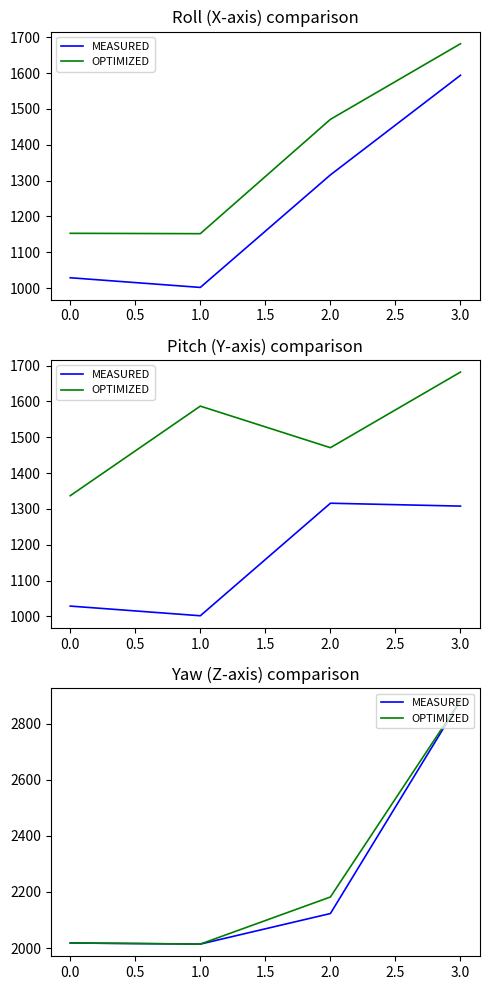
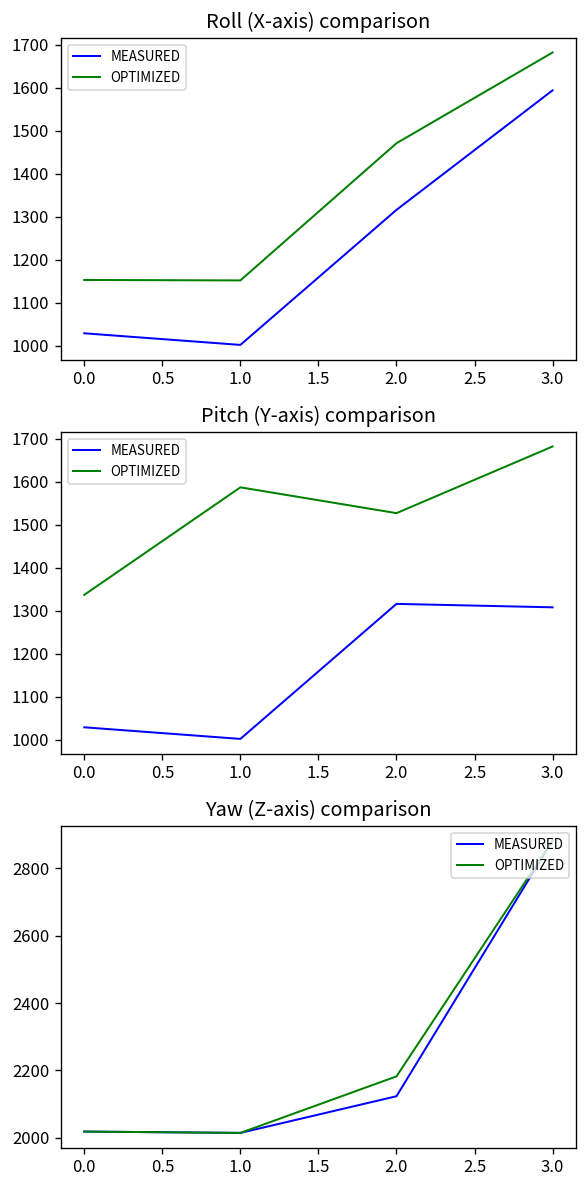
  {
    "Roll (X-axis) comparison": {
      "MEASURED": {
        "0.0": 1030,
        "1.0": 1000,
        "2.0": 1320,
        "3.0": 1590
      },
      "OPTIMIZED": {
        "0.0": 1150,
        "1.0": 1150,
        "2.0": 1470,
        "3.0": 1680
      }
    },
    "Pitch (Y-axis) comparison": {
      "MEASURED": {
        "0.0": 1030,
        "1.0": 1000,
        "2.0": 1320,
        "3.0": 1310
      },
      "OPTIMIZED": {
        "0.0": 1340,
        "1.0": 1590,
-       "2.0": 1470,
+       "2.0": 1530,
        "3.0": 1680
      }
    },
    "Yaw (Z-axis) comparison": {
      "MEASURED": {
        "2.0": 2120
      },
      "OPTIMIZED": {
        "2.0": 2180
      }
    }
  }
